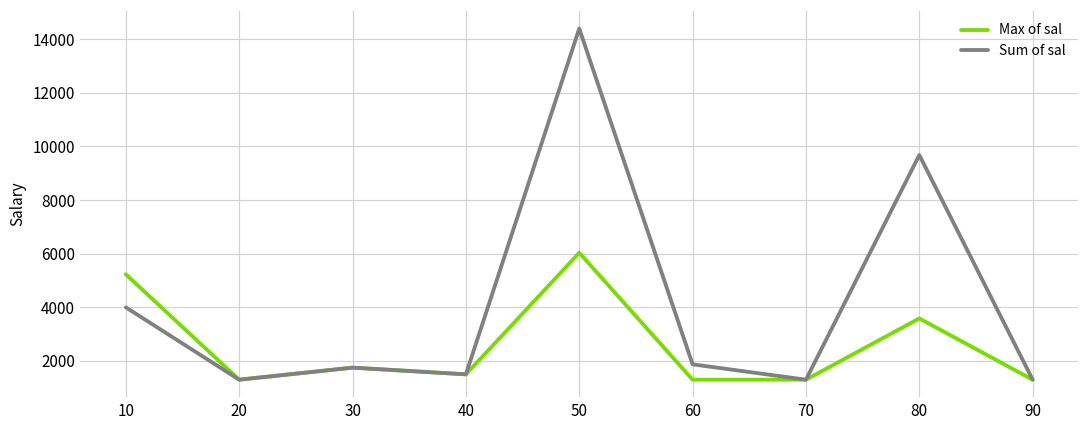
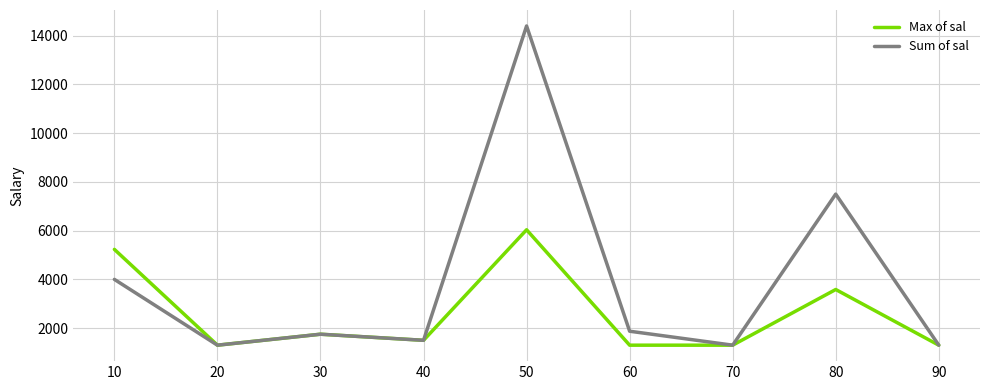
  {
    "Max of sal": {
      "10": 5200,
      "50": 6000,
      "60": 1300,
      "80": 3600
    },
    "Sum of sal": {
      "10": 4000,
      "50": 14400,
      "60": 1900,
-     "80": 9700
+     "80": 7500
    }
  }
